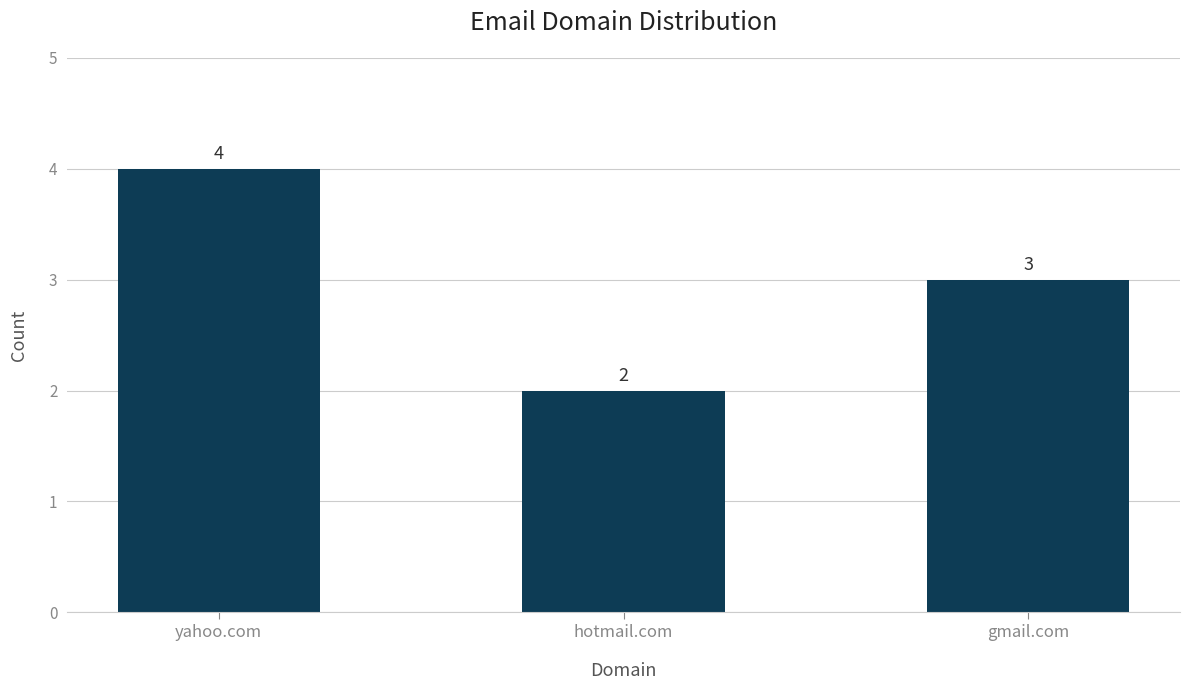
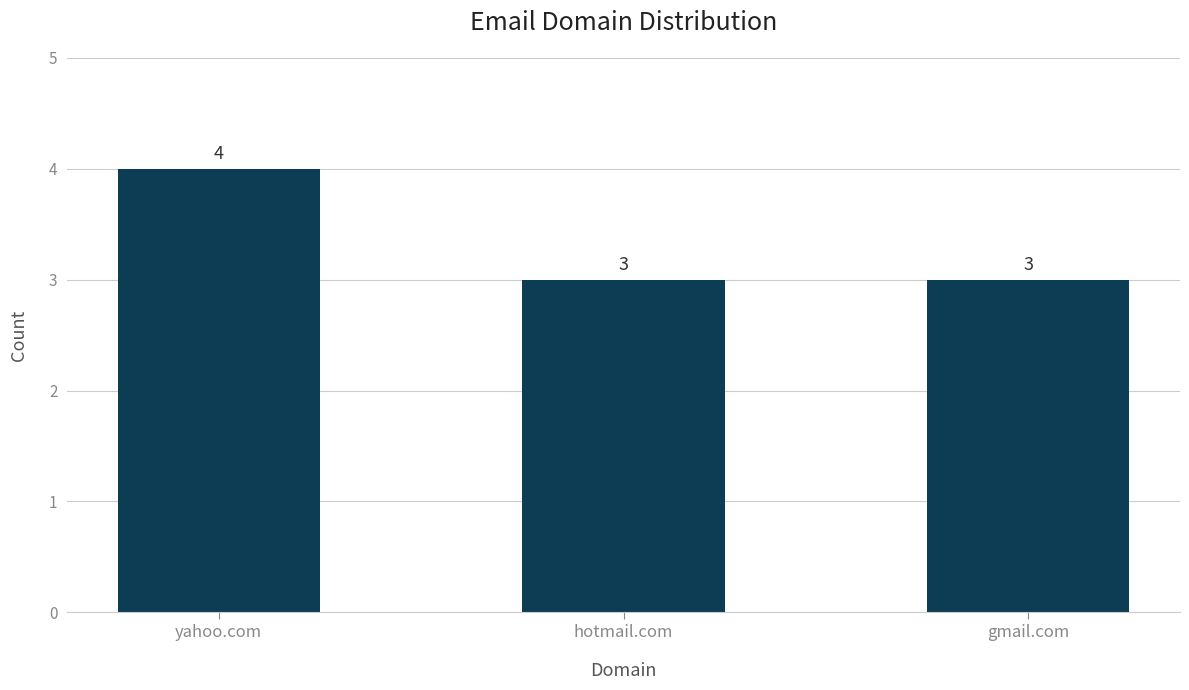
  {
    "yahoo.com": 4,
-   "hotmail.com": 2,
+   "hotmail.com": 3,
    "gmail.com": 3
  }
